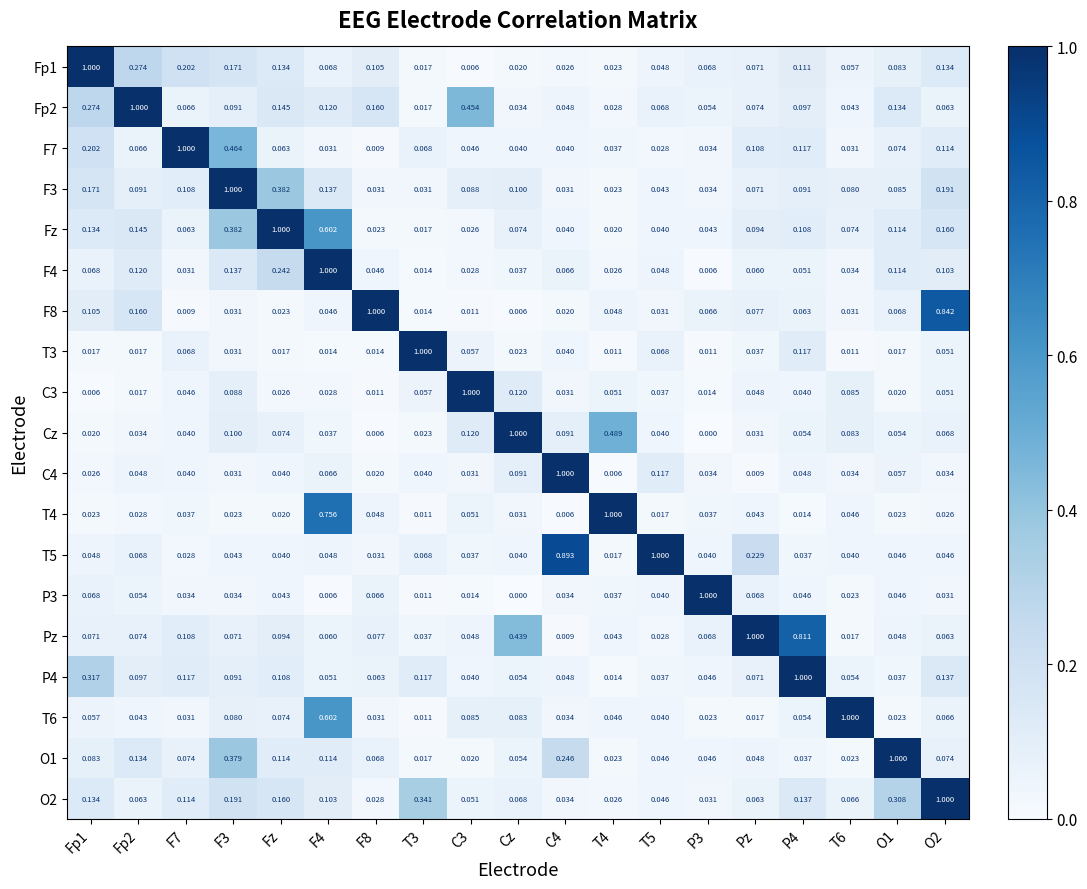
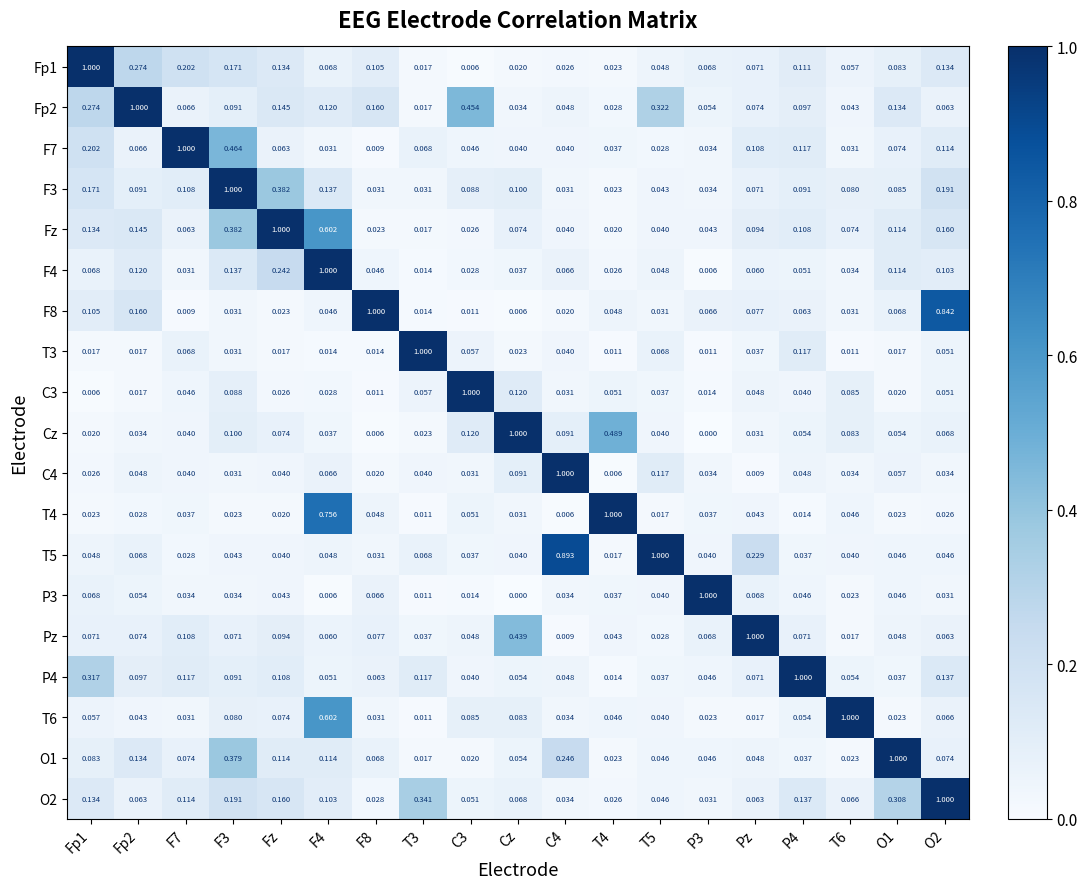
  {
    "Fp2": {
      "Fp1": 0.274,
      "Fp2": 1.000,
      "F7": 0.066,
      "F3": 0.091,
      "Fz": 0.145,
      "F4": 0.120,
      "F8": 0.160,
      "T3": 0.017,
      "C3": 0.454,
      "Cz": 0.034,
      "C4": 0.048,
      "T4": 0.028,
-     "T5": 0.068,
+     "T5": 0.322,
      "P3": 0.054,
      "Pz": 0.074,
      "P4": 0.097,
      "T6": 0.043,
      "O1": 0.134,
      "O2": 0.063
    },
    "Pz": {
      "Fp1": 0.071,
      "Fp2": 0.074,
      "F7": 0.108,
      "F3": 0.071,
      "Fz": 0.094,
      "F4": 0.060,
      "F8": 0.077,
      "T3": 0.037,
      "C3": 0.048,
      "Cz": 0.439,
      "C4": 0.009,
      "T4": 0.043,
      "T5": 0.028,
      "P3": 0.068,
      "Pz": 1.000,
-     "P4": 0.811,
+     "P4": 0.071,
      "T6": 0.017,
      "O1": 0.048,
      "O2": 0.063
    }
  }
